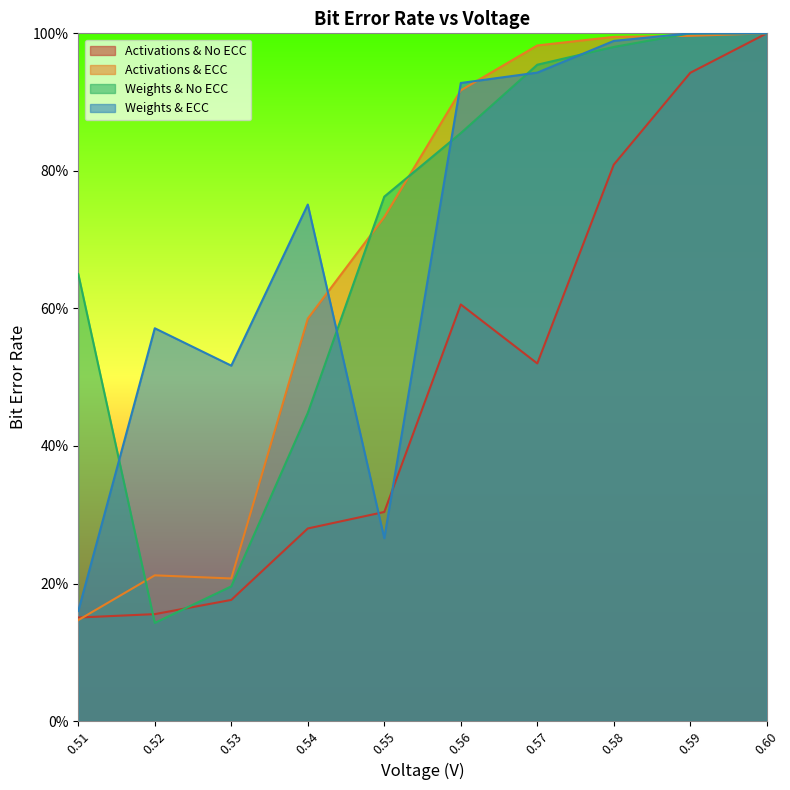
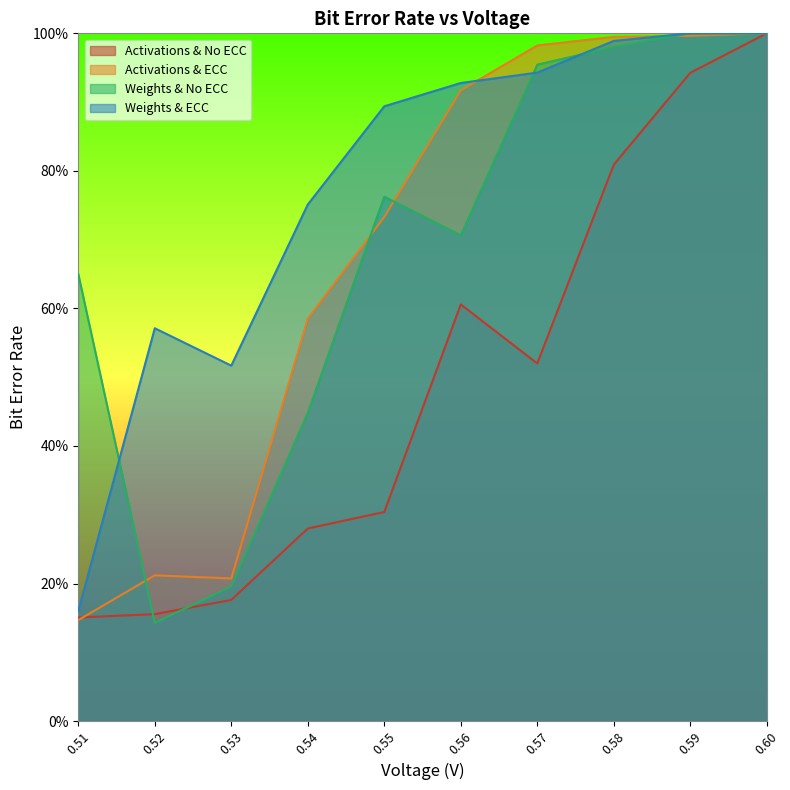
  {
    "Activations & No ECC": {
      "0.51": "15%",
      "0.52": "16%",
      "0.53": "18%",
      "0.54": "28%",
      "0.55": "30%",
      "0.56": "61%",
      "0.57": "52%",
      "0.58": "81%",
      "0.59": "94%"
    },
    "Activations & ECC": {
      "0.51": "15%",
      "0.52": "21%",
      "0.53": "21%",
      "0.54": "59%",
      "0.55": "73%",
      "0.56": "92%",
      "0.57": "98%",
      "0.58": "99%"
    },
    "Weights & No ECC": {
      "0.51": "65%",
      "0.52": "14%",
      "0.53": "20%",
      "0.54": "45%",
      "0.55": "76%",
-     "0.56": "85%",
+     "0.56": "71%",
      "0.57": "95%",
      "0.58": "98%"
    },
    "Weights & ECC": {
      "0.51": "16%",
      "0.52": "57%",
      "0.53": "52%",
      "0.54": "75%",
-     "0.55": "27%",
+     "0.55": "89%",
      "0.56": "93%",
      "0.57": "94%",
      "0.58": "99%"
    }
  }
